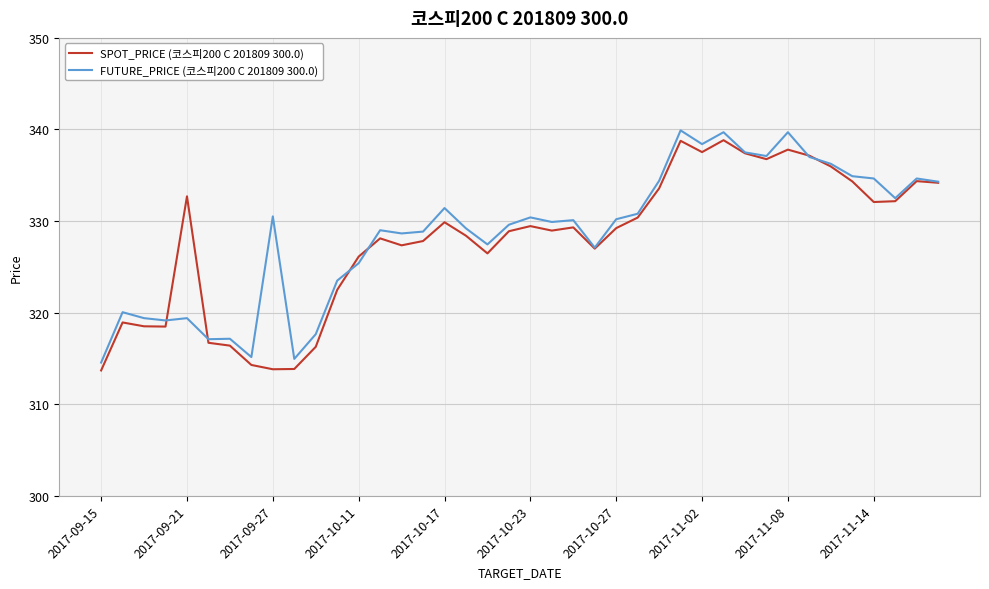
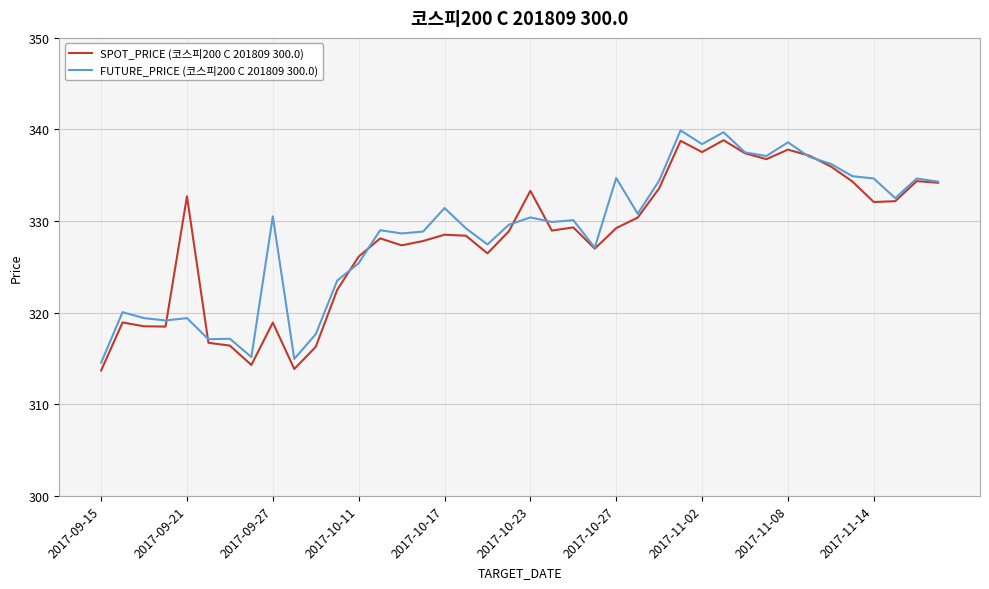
  {
    "SPOT_PRICE (코스피200 C 201809 300.0)": {
      "2017-09-15": 314,
      "2017-09-21": 333,
-     "2017-09-27": 314,
+     "2017-09-27": 319,
      "2017-10-11": 326,
-     "2017-10-17": 330,
-     "2017-10-23": 329,
+     "2017-10-17": 329,
+     "2017-10-23": 333,
      "2017-10-27": 329,
      "2017-11-02": 338,
      "2017-11-08": 338,
      "2017-11-14": 332
    },
    "FUTURE_PRICE (코스피200 C 201809 300.0)": {
      "2017-09-15": 315,
      "2017-09-21": 319,
      "2017-09-27": 331,
      "2017-10-11": 325,
      "2017-10-17": 331,
      "2017-10-23": 330,
-     "2017-10-27": 330,
+     "2017-10-27": 335,
      "2017-11-02": 338,
-     "2017-11-08": 340,
+     "2017-11-08": 339,
      "2017-11-14": 335
    }
  }
